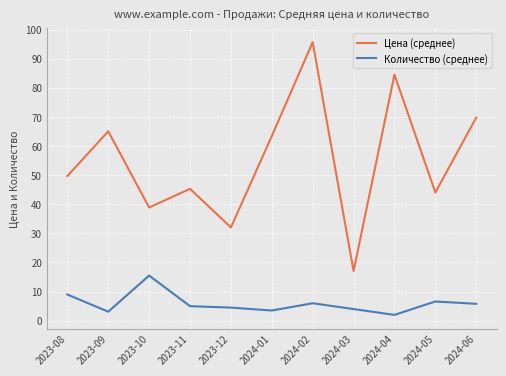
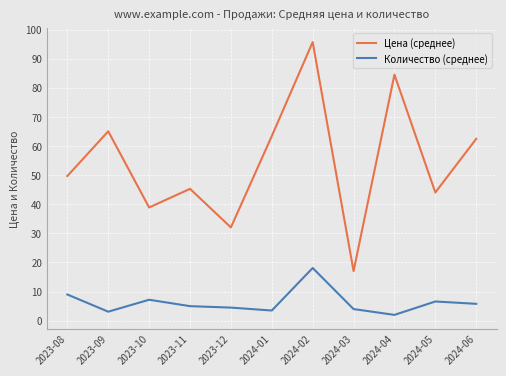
  {
    "Цена (среднее)": {
      "2023-08": 50,
      "2023-09": 65,
      "2023-10": 39,
      "2023-11": 45,
      "2023-12": 32,
      "2024-01": 63,
      "2024-02": 96,
      "2024-03": 17,
      "2024-04": 85,
      "2024-05": 44,
-     "2024-06": 70
+     "2024-06": 62
    },
    "Количество (среднее)": {
      "2023-08": 9,
      "2023-09": 3,
-     "2023-10": 16,
+     "2023-10": 7,
      "2023-11": 5,
      "2023-12": 5,
      "2024-01": 4,
-     "2024-02": 6,
+     "2024-02": 18,
      "2024-03": 4,
      "2024-04": 2,
      "2024-05": 7,
      "2024-06": 6
    }
  }
